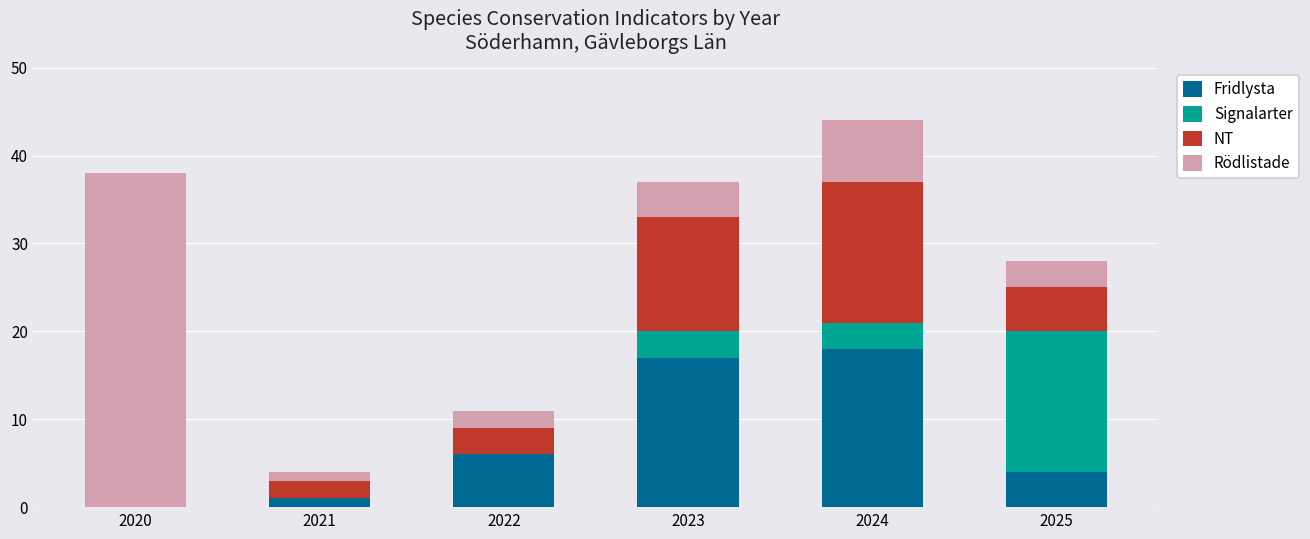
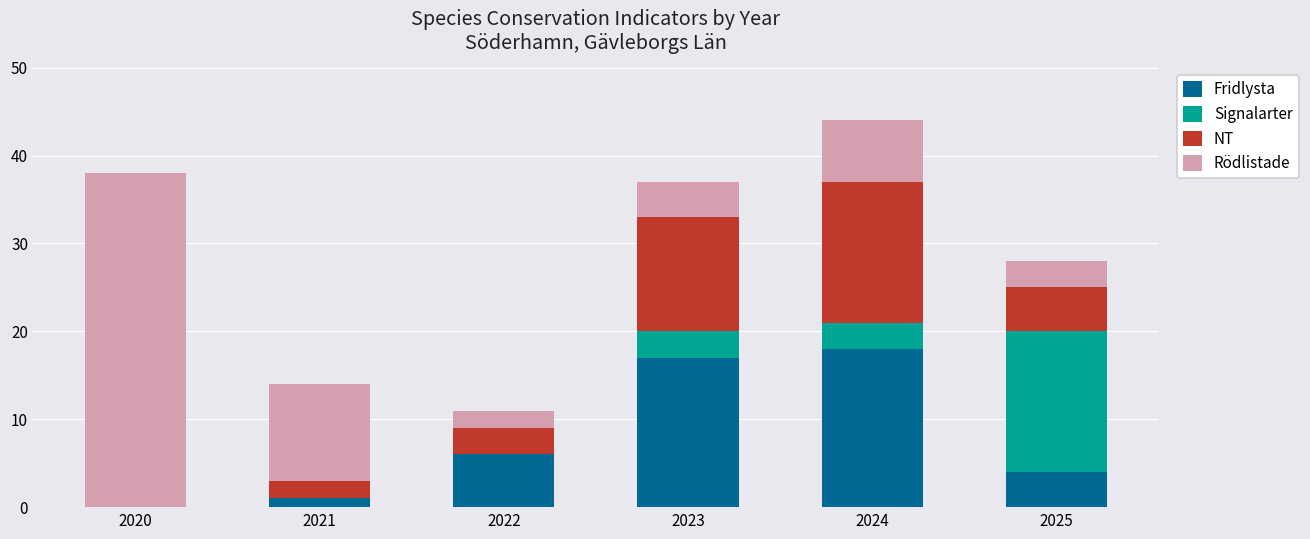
  {
    "Fridlysta": {
      "2020": 0,
      "2021": 1,
      "2022": 6,
      "2023": 17,
      "2024": 18,
      "2025": 4
    },
    "Signalarter": {
      "2020": 0,
      "2021": 0,
      "2022": 0,
      "2023": 3,
      "2024": 3,
      "2025": 16
    },
    "NT": {
      "2020": 0,
      "2021": 2,
      "2022": 3,
      "2023": 13,
      "2024": 16,
      "2025": 5
    },
    "Rödlistade": {
      "2020": 38,
-     "2021": 1,
+     "2021": 11,
      "2022": 2,
      "2023": 4,
      "2024": 7,
      "2025": 3
    }
  }
